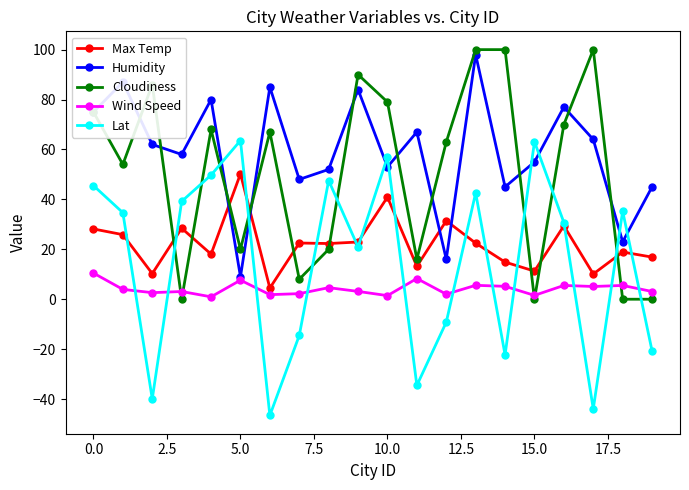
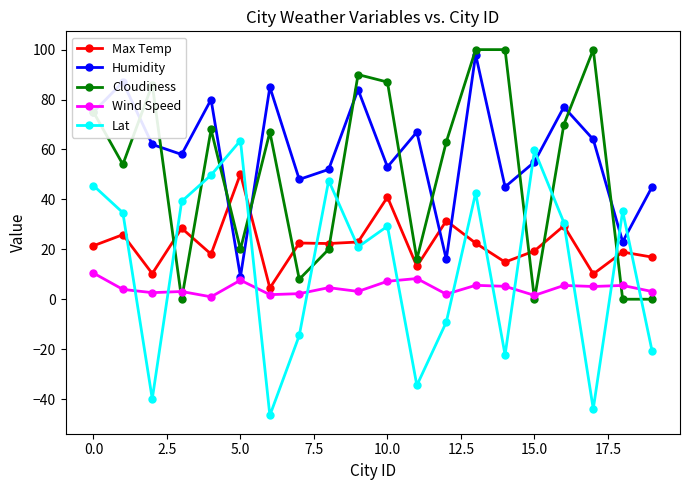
  {
    "Max Temp": {
-     "0.0": 28,
+     "0.0": 21,
      "5.0": 50,
      "10.0": 41,
-     "15.0": 11
+     "15.0": 19
    },
    "Humidity": {
      "5.0": 9,
      "10.0": 53,
      "15.0": 55
    },
    "Cloudiness": {
      "5.0": 20,
-     "10.0": 79,
+     "10.0": 87,
      "15.0": 0
    },
    "Wind Speed": {
      "0.0": 10,
      "5.0": 8,
-     "10.0": 1,
+     "10.0": 7,
      "15.0": 2
    },
    "Lat": {
      "0.0": 46,
      "5.0": 64,
-     "10.0": 57,
-     "15.0": 63
+     "10.0": 29,
+     "15.0": 60
    }
  }
